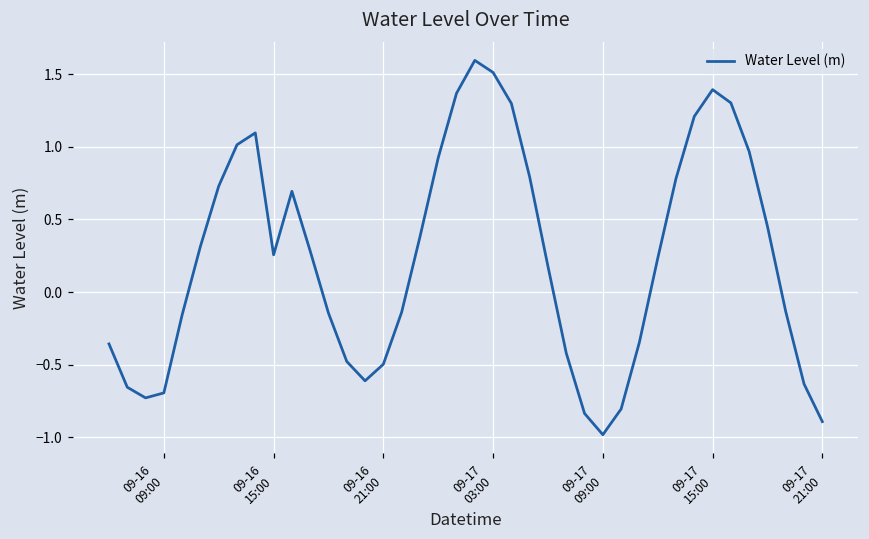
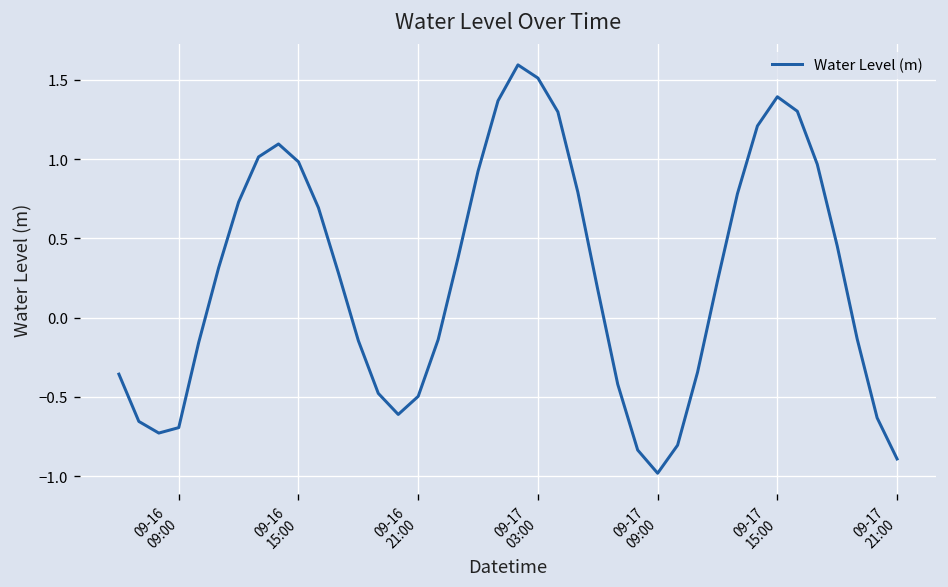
  {
    "09-16 09:00": -0.69,
-   "09-16 15:00": 0.26,
+   "09-16 15:00": 0.98,
    "09-16 21:00": -0.50,
    "09-17 03:00": 1.51,
    "09-17 09:00": -0.98,
    "09-17 15:00": 1.39,
    "09-17 21:00": -0.89
  }
